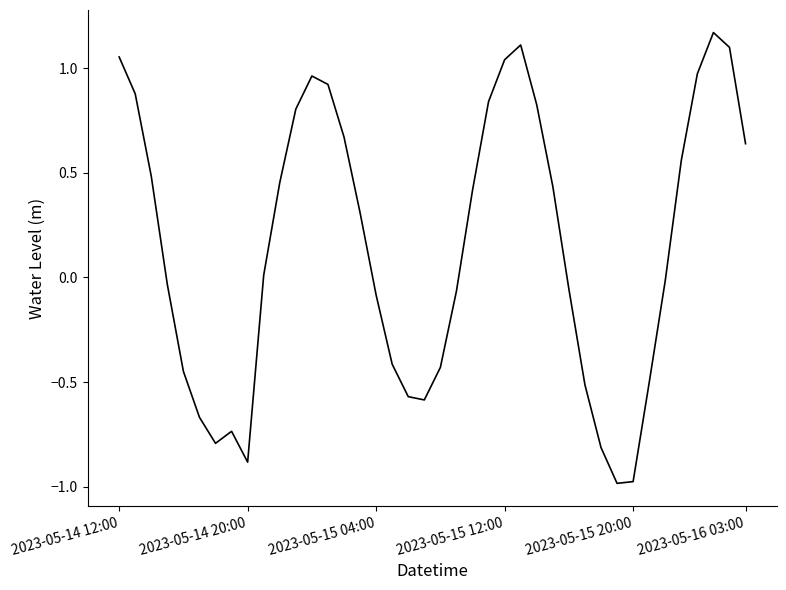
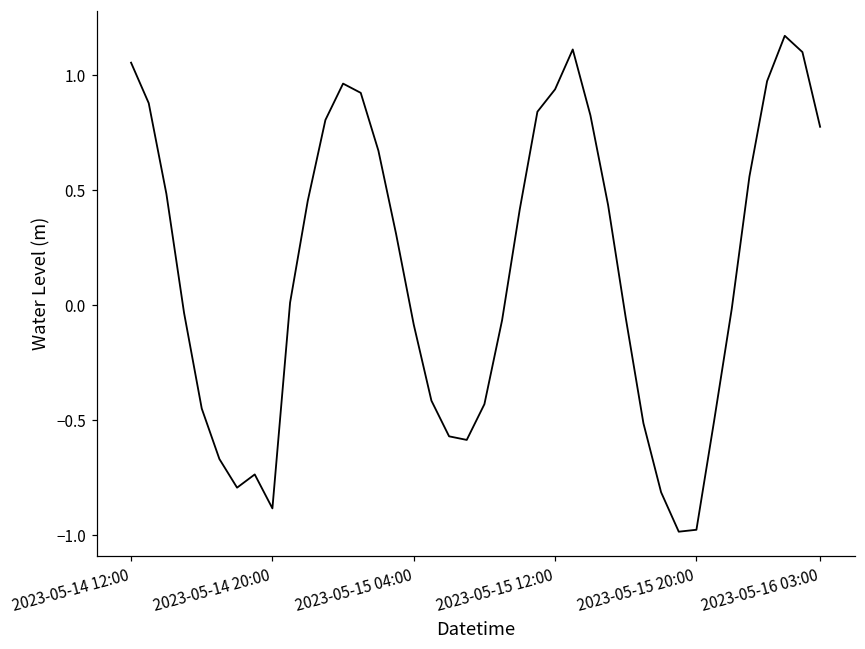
  {
    "2023-05-14 12:00": 1.05,
    "2023-05-14 20:00": -0.88,
    "2023-05-15 04:00": -0.08,
-   "2023-05-15 12:00": 1.04,
+   "2023-05-15 12:00": 0.94,
    "2023-05-15 20:00": -0.98,
-   "2023-05-16 03:00": 0.64
+   "2023-05-16 03:00": 0.78
  }
